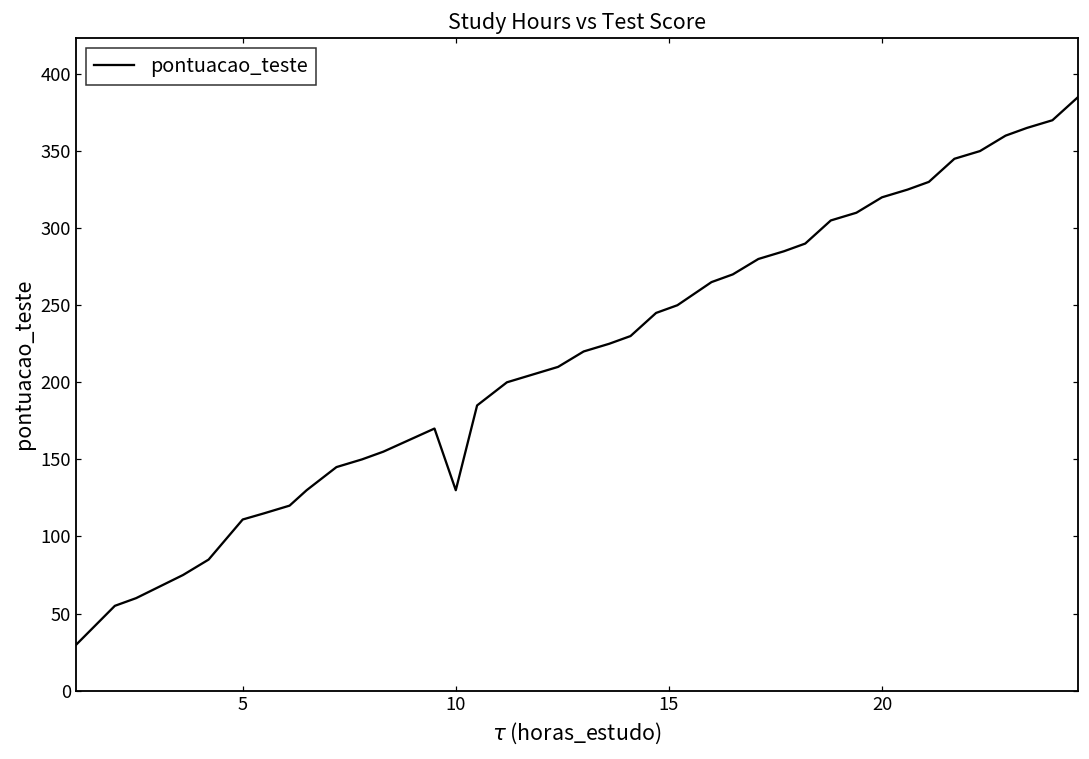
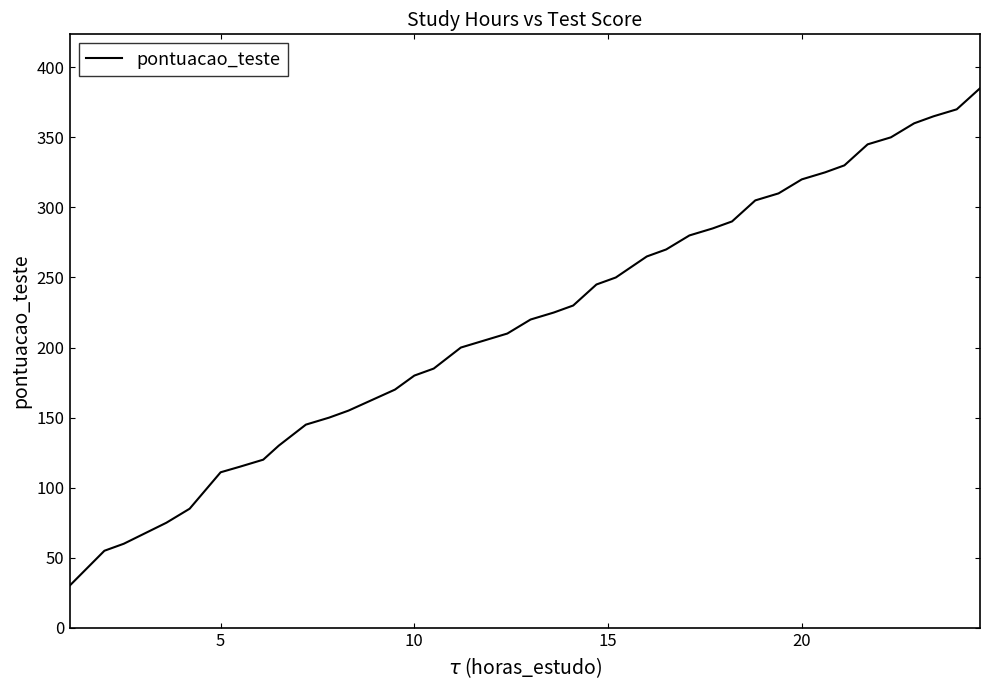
  {
    "5": 111,
-   "10": 130,
+   "10": 180,
    "20": 320
  }
